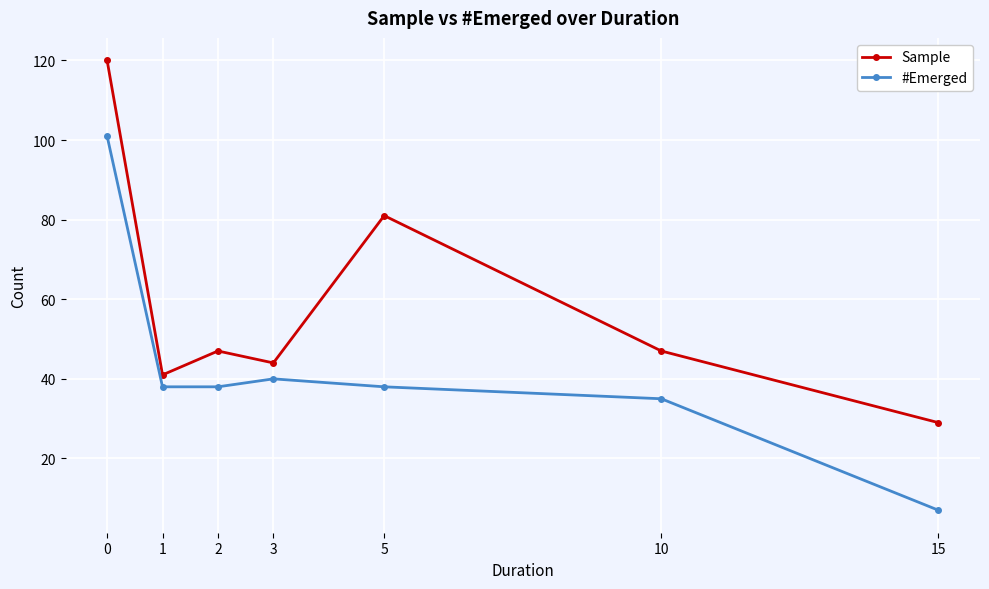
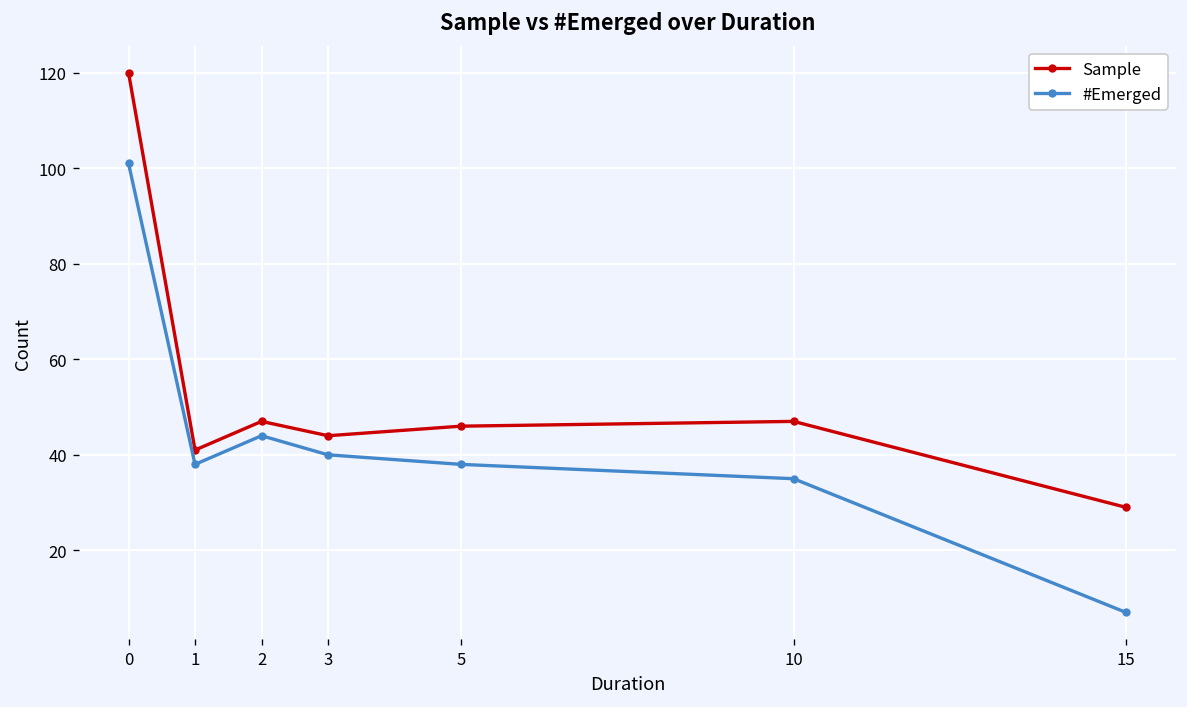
  {
    "Sample": {
      "0": 120,
      "1": 41,
      "2": 47,
      "3": 44,
-     "5": 81,
+     "5": 46,
      "10": 47,
      "15": 29
    },
    "#Emerged": {
      "0": 101,
      "1": 38,
-     "2": 38,
+     "2": 44,
      "3": 40,
      "5": 38,
      "10": 35,
      "15": 7
    }
  }
